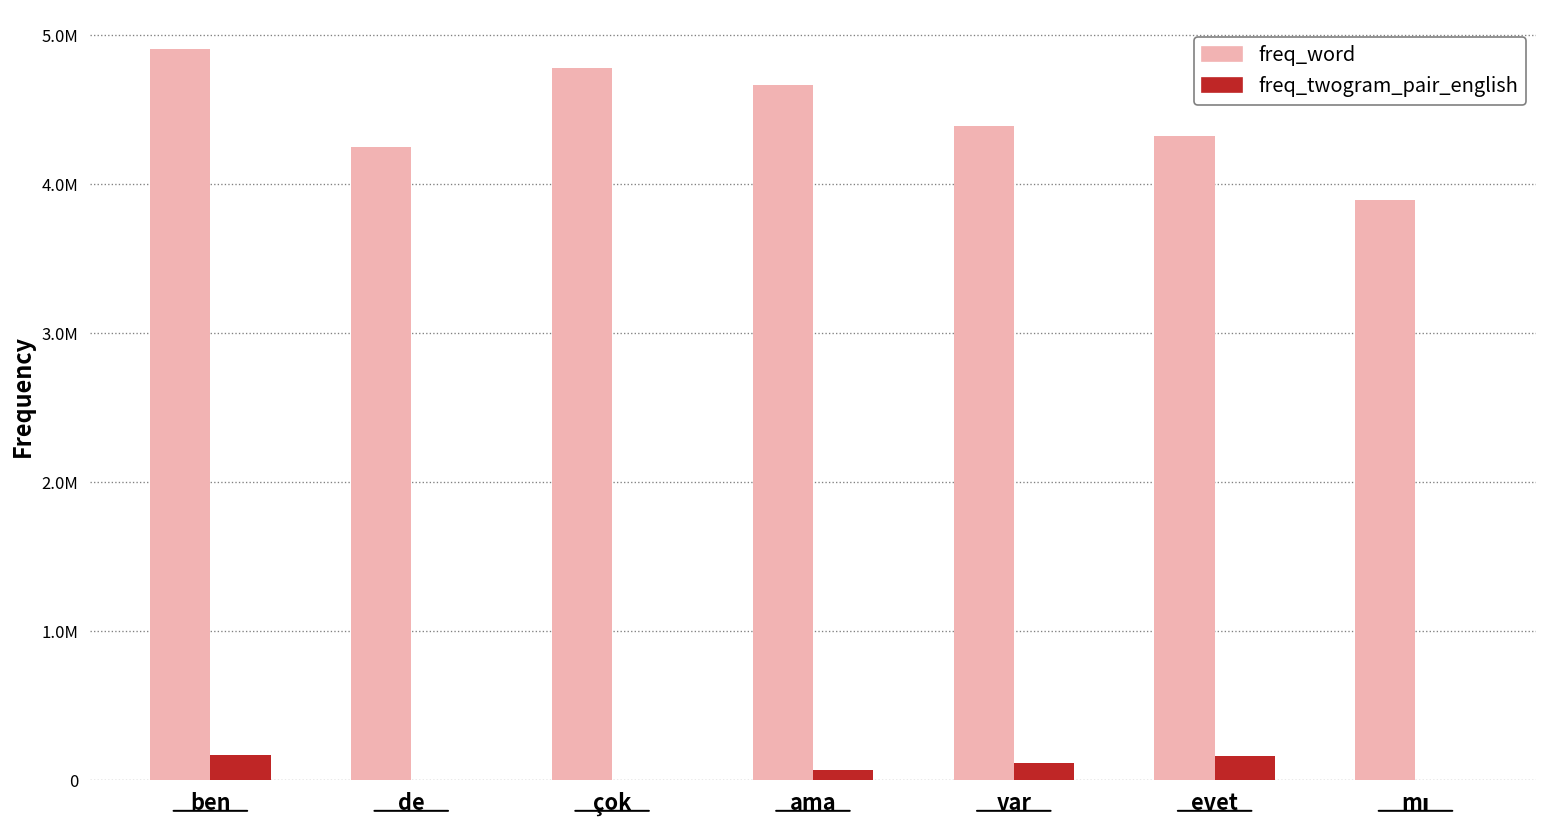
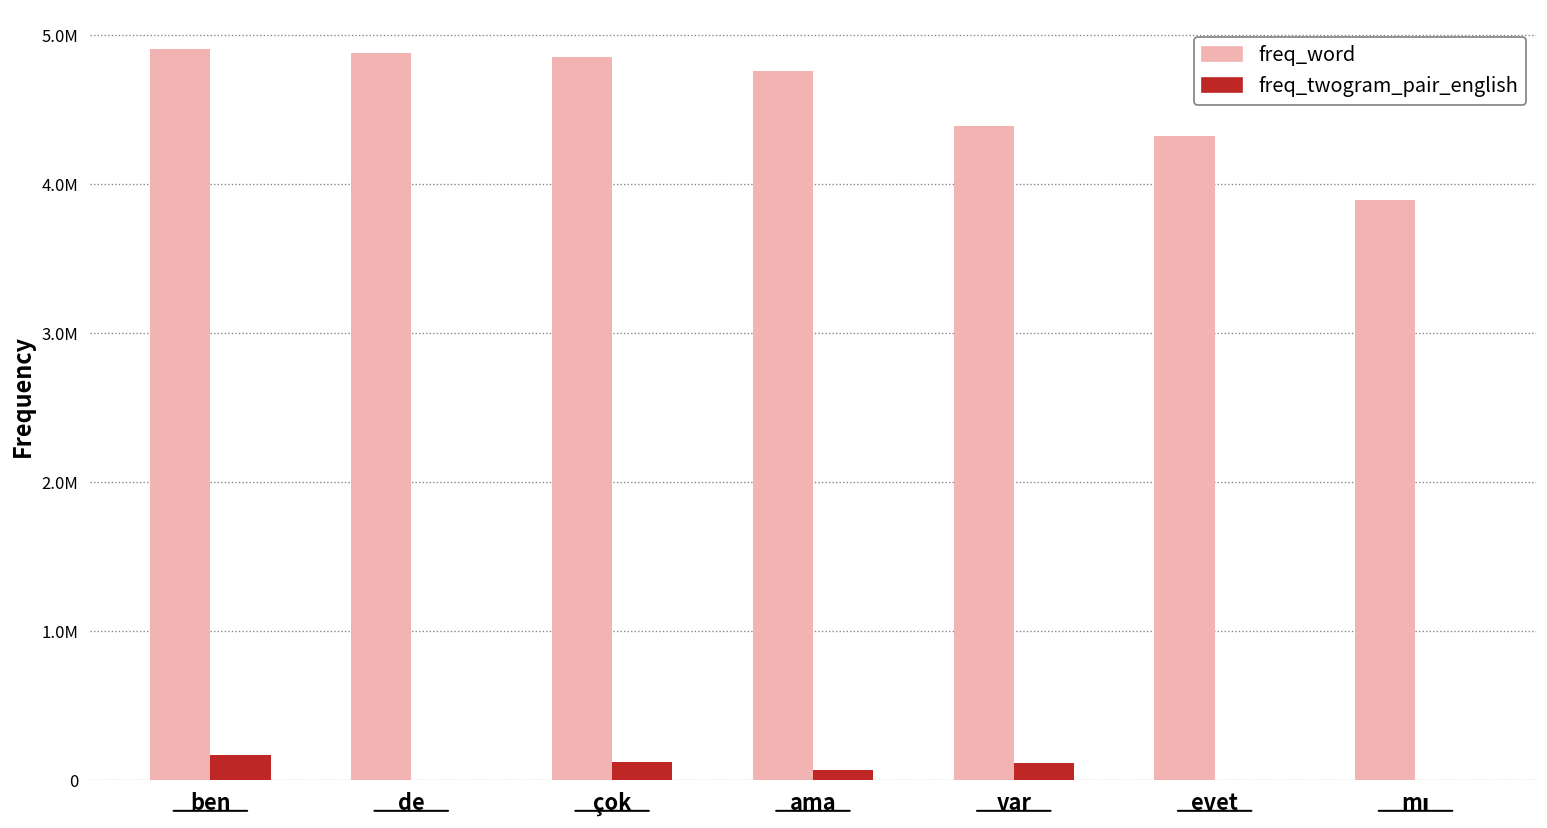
  {
    "freq_word": {
      "ben": 4910000,
-     "de": 4250000,
-     "çok": 4780000,
-     "ama": 4660000,
+     "de": 4880000,
+     "çok": 4850000,
+     "ama": 4760000,
      "var": 4390000,
      "evet": 4320000,
      "mı": 3890000
    },
    "freq_twogram_pair_english": {
      "ben": 170000,
-     "çok": 0,
+     "çok": 120000,
      "ama": 70000,
      "var": 120000,
-     "evet": 160000
+     "evet": 0
    }
  }
